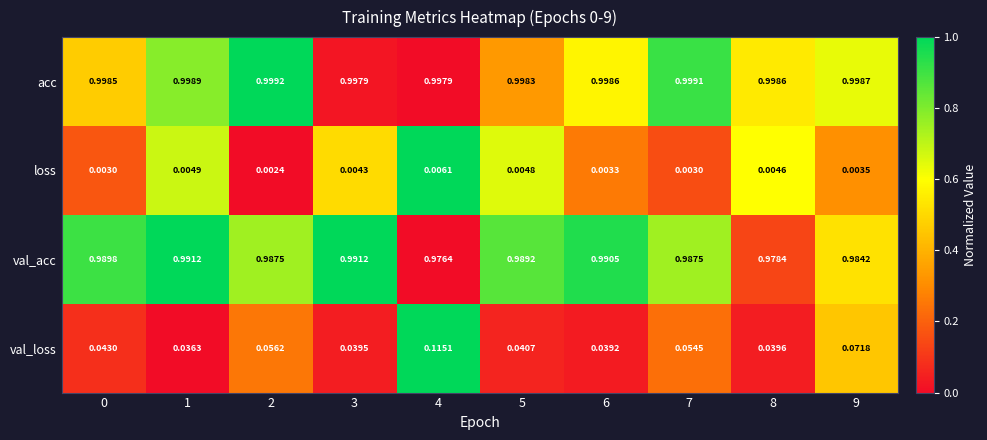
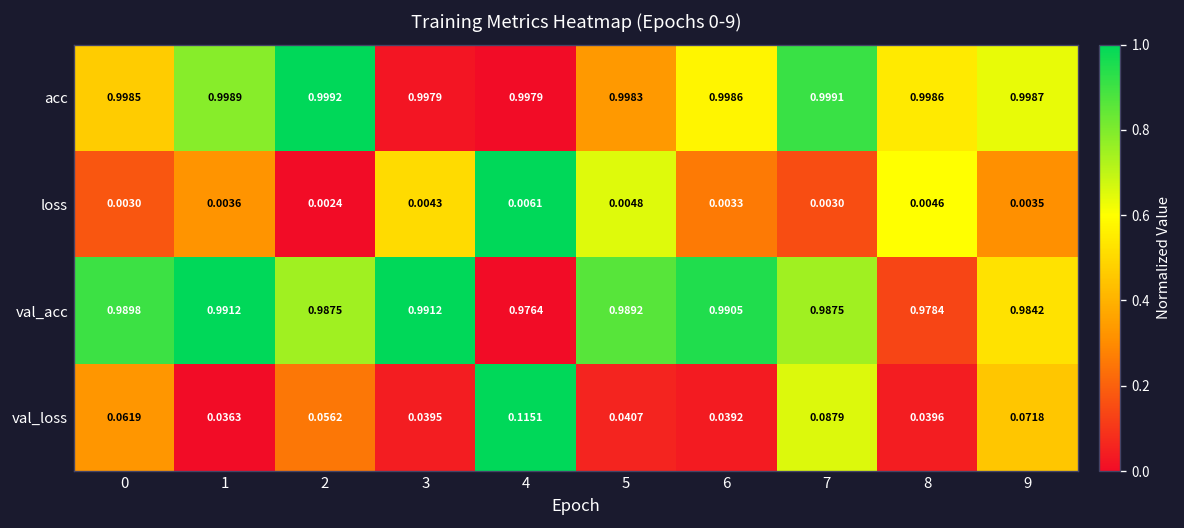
  {
    "acc": {
      "0": 0.9985,
      "1": 0.9989,
      "2": 0.9992,
      "3": 0.9979,
      "4": 0.9979,
      "5": 0.9983,
      "6": 0.9986,
      "7": 0.9991,
      "8": 0.9986,
      "9": 0.9987
    },
    "loss": {
      "0": 0.0030,
-     "1": 0.0049,
+     "1": 0.0036,
      "2": 0.0024,
      "3": 0.0043,
      "4": 0.0061,
      "5": 0.0048,
      "6": 0.0033,
      "7": 0.0030,
      "8": 0.0046,
      "9": 0.0035
    },
    "val_acc": {
      "0": 0.9898,
      "1": 0.9912,
      "2": 0.9875,
      "3": 0.9912,
      "4": 0.9764,
      "5": 0.9892,
      "6": 0.9905,
      "7": 0.9875,
      "8": 0.9784,
      "9": 0.9842
    },
    "val_loss": {
-     "0": 0.0430,
+     "0": 0.0619,
      "1": 0.0363,
      "2": 0.0562,
      "3": 0.0395,
      "4": 0.1151,
      "5": 0.0407,
      "6": 0.0392,
-     "7": 0.0545,
+     "7": 0.0879,
      "8": 0.0396,
      "9": 0.0718
    }
  }
